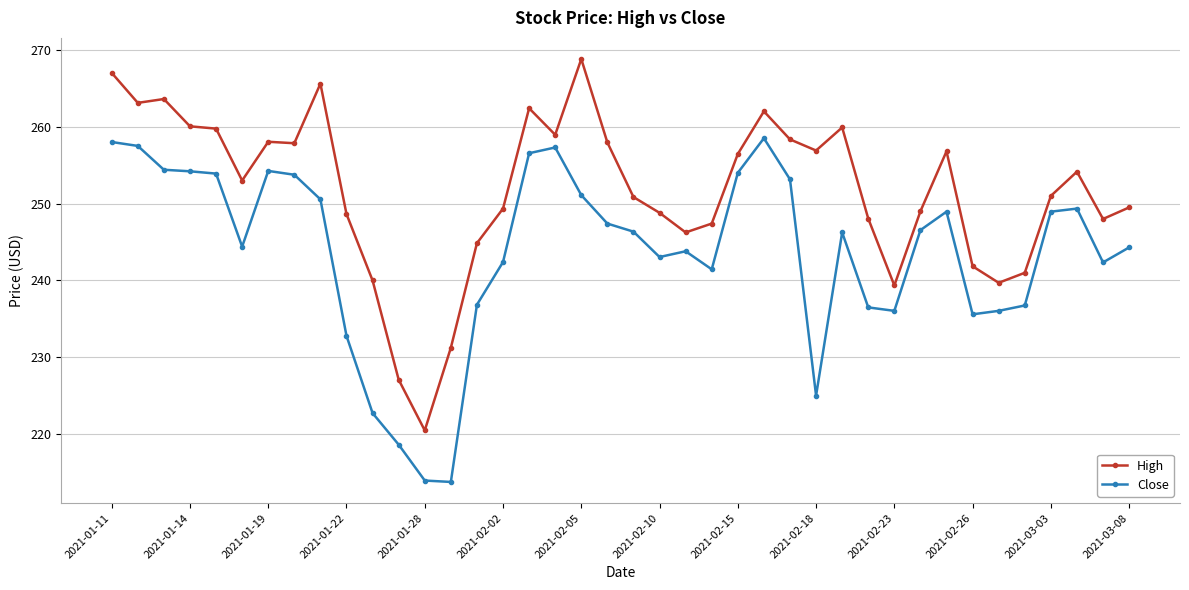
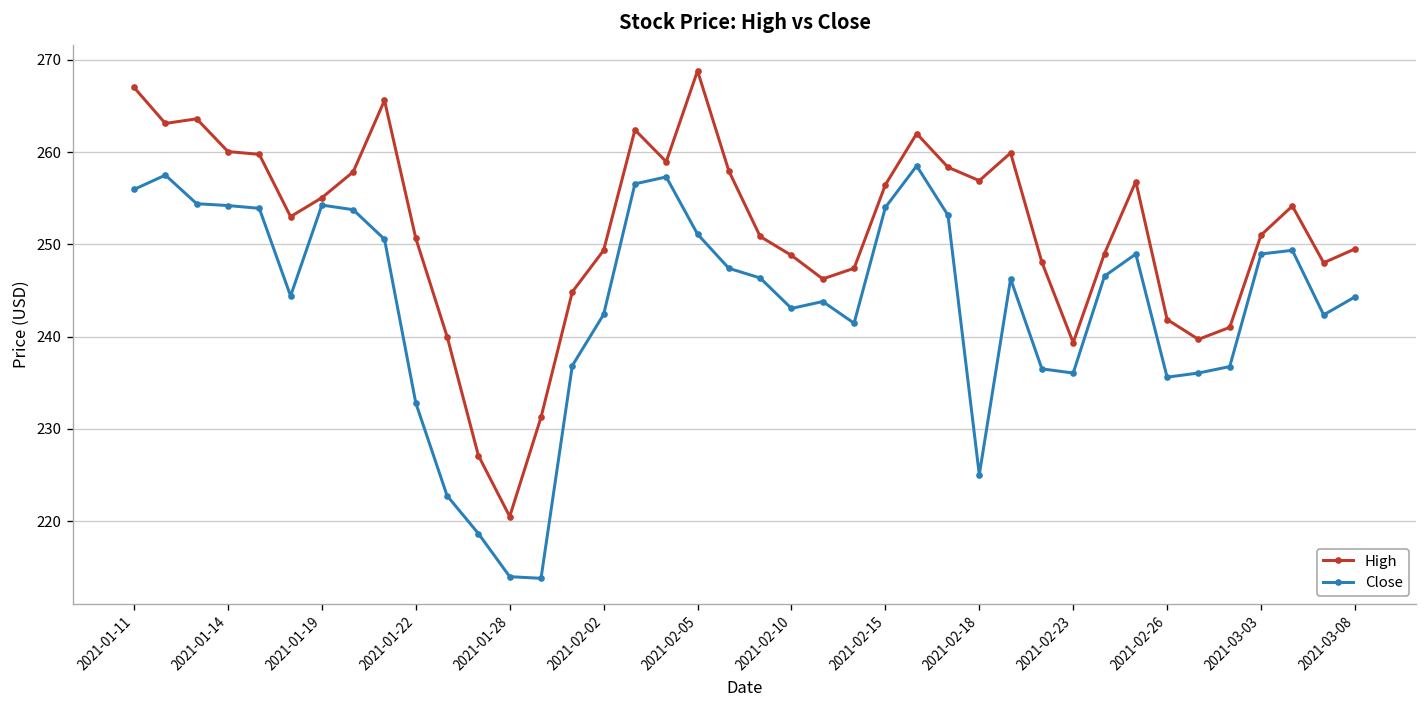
  {
    "High": {
      "2021-01-11": 267,
      "2021-01-14": 260,
-     "2021-01-19": 258,
-     "2021-01-22": 249,
+     "2021-01-19": 255,
+     "2021-01-22": 251,
      "2021-01-28": 221,
      "2021-02-02": 249,
      "2021-02-05": 269,
      "2021-02-10": 249,
      "2021-02-15": 256,
      "2021-02-18": 257,
      "2021-02-23": 239,
      "2021-02-26": 242,
      "2021-03-03": 251,
      "2021-03-08": 250
    },
    "Close": {
-     "2021-01-11": 258,
+     "2021-01-11": 256,
      "2021-01-14": 254,
      "2021-01-19": 254,
      "2021-01-22": 233,
      "2021-01-28": 214,
      "2021-02-02": 242,
      "2021-02-05": 251,
      "2021-02-10": 243,
      "2021-02-15": 254,
      "2021-02-18": 225,
      "2021-02-23": 236,
      "2021-02-26": 236,
      "2021-03-03": 249,
      "2021-03-08": 244
    }
  }
